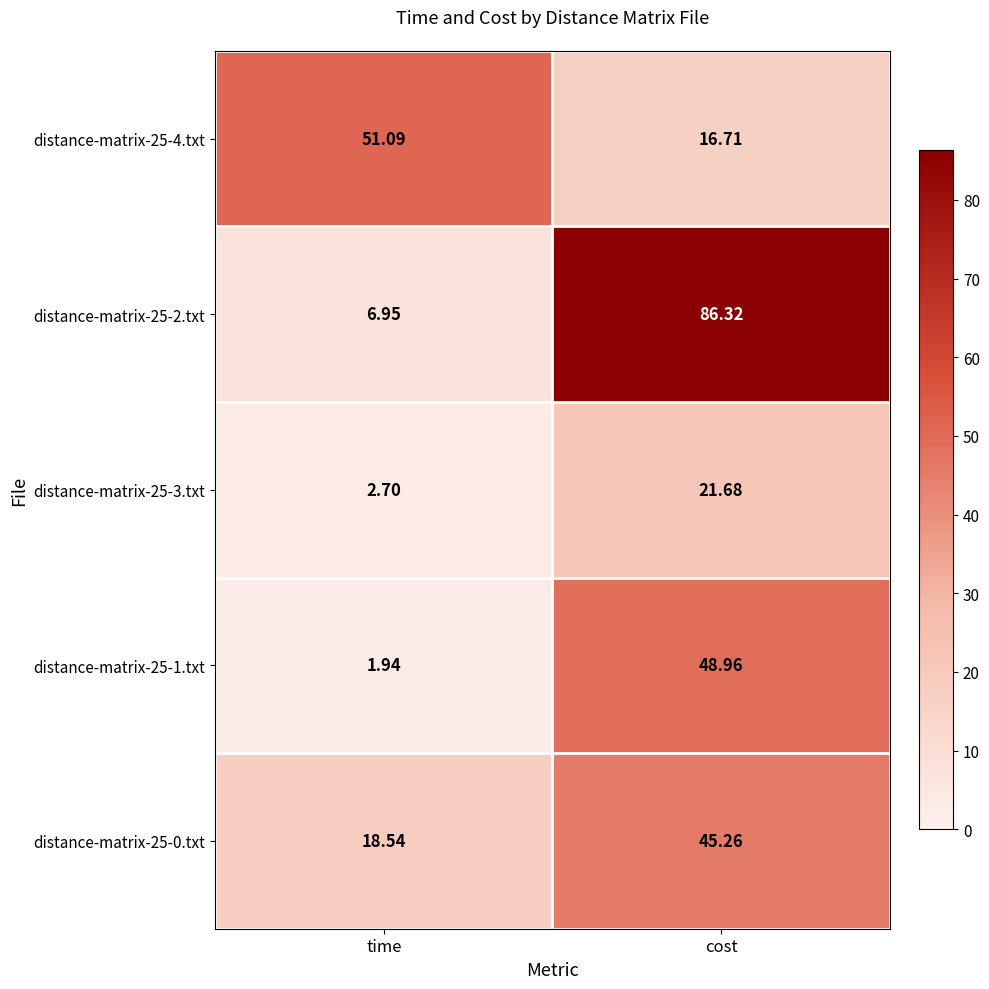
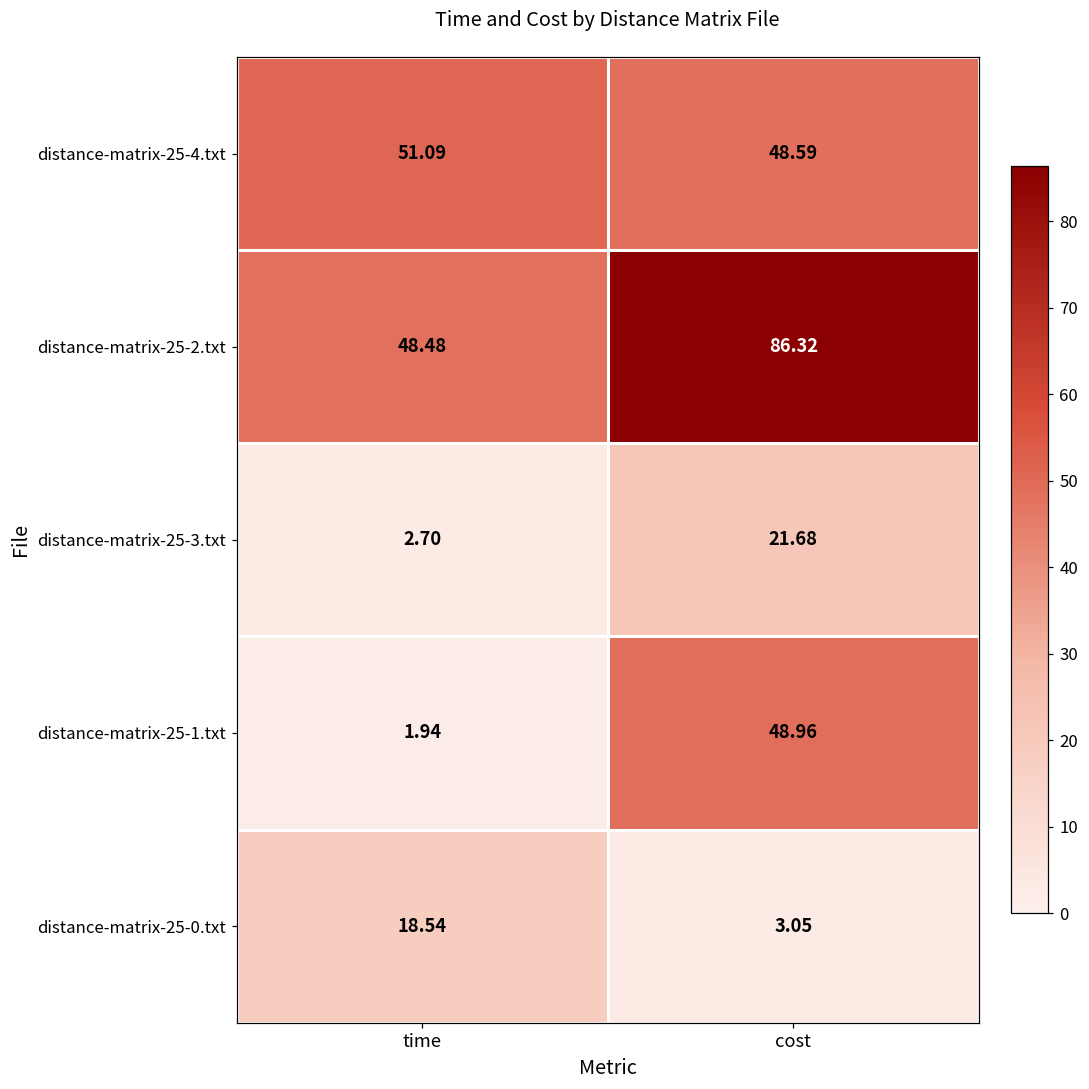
  {
    "distance-matrix-25-4.txt": {
      "time": 51.09,
-     "cost": 16.71
+     "cost": 48.59
    },
    "distance-matrix-25-2.txt": {
-     "time": 6.95,
+     "time": 48.48,
      "cost": 86.32
    },
    "distance-matrix-25-3.txt": {
      "time": 2.70,
      "cost": 21.68
    },
    "distance-matrix-25-1.txt": {
      "time": 1.94,
      "cost": 48.96
    },
    "distance-matrix-25-0.txt": {
      "time": 18.54,
-     "cost": 45.26
+     "cost": 3.05
    }
  }
